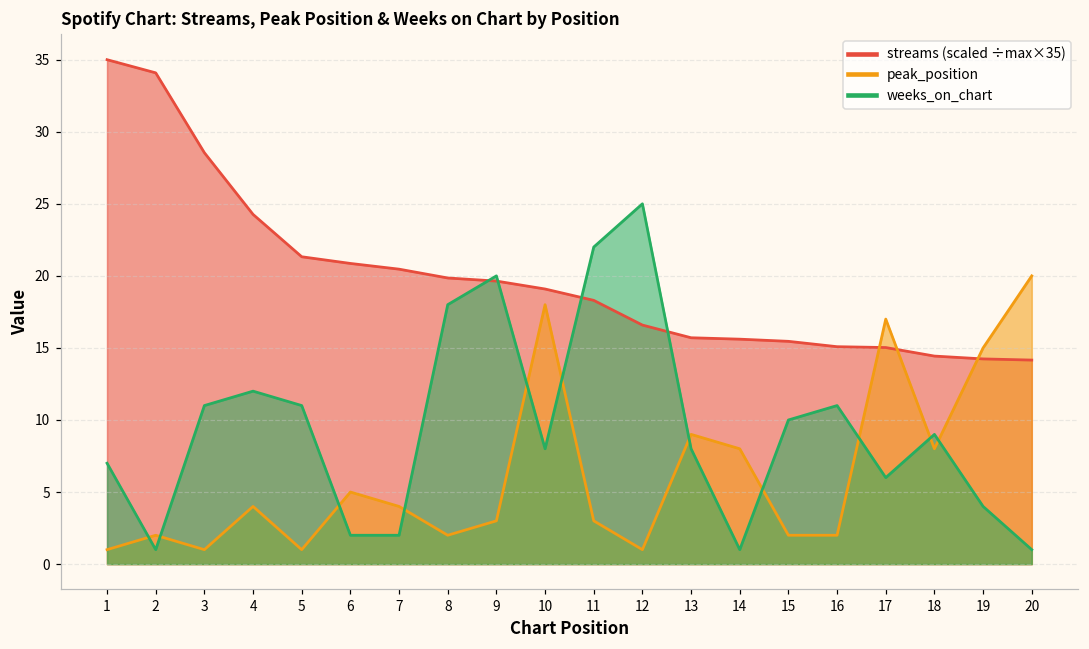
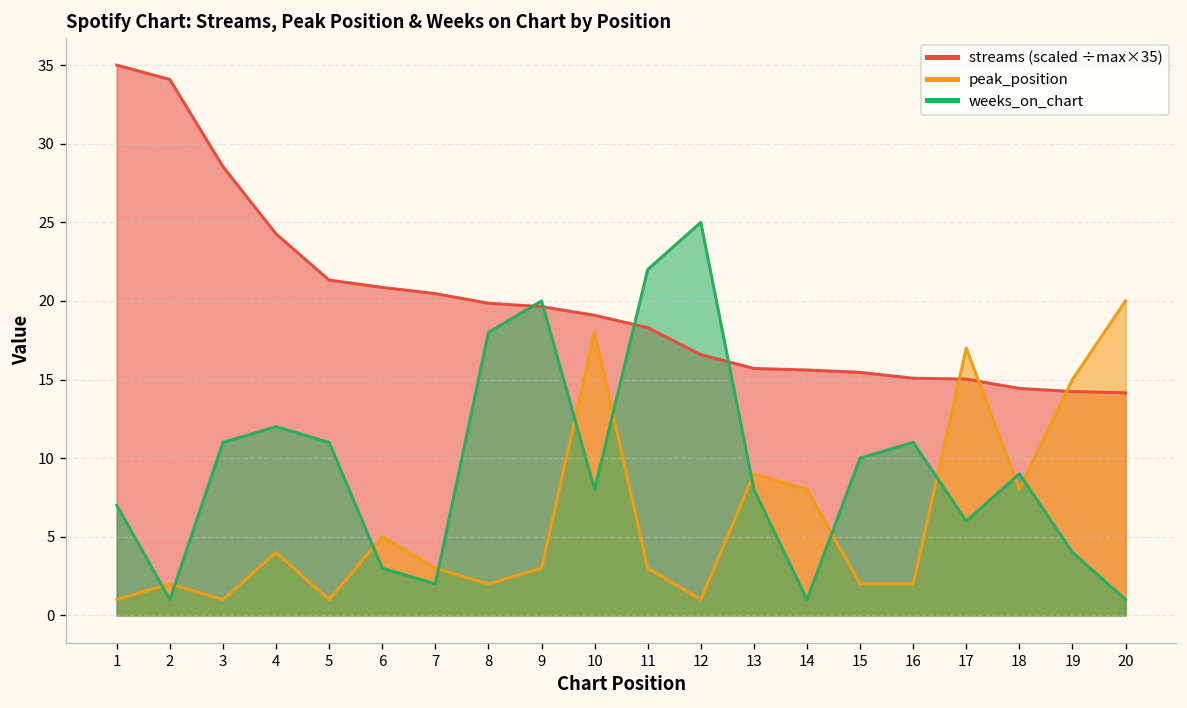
  {
    "peak_position": {
      "1": 1,
      "2": 2,
      "3": 1,
      "4": 4,
      "5": 1,
      "6": 5,
-     "7": 4,
+     "7": 3,
      "8": 2,
      "9": 3,
      "10": 18,
      "11": 3,
      "12": 1,
      "13": 9,
      "14": 8,
      "15": 2,
      "16": 2,
      "17": 17,
      "18": 8,
      "19": 15,
      "20": 20
    },
    "weeks_on_chart": {
      "1": 7,
      "2": 1,
      "3": 11,
      "4": 12,
      "5": 11,
-     "6": 2,
+     "6": 3,
      "7": 2,
      "8": 18,
      "9": 20,
      "10": 8,
      "11": 22,
      "12": 25,
      "13": 8,
      "14": 1,
      "15": 10,
      "16": 11,
      "17": 6,
      "18": 9,
      "19": 4,
      "20": 1
    }
  }
